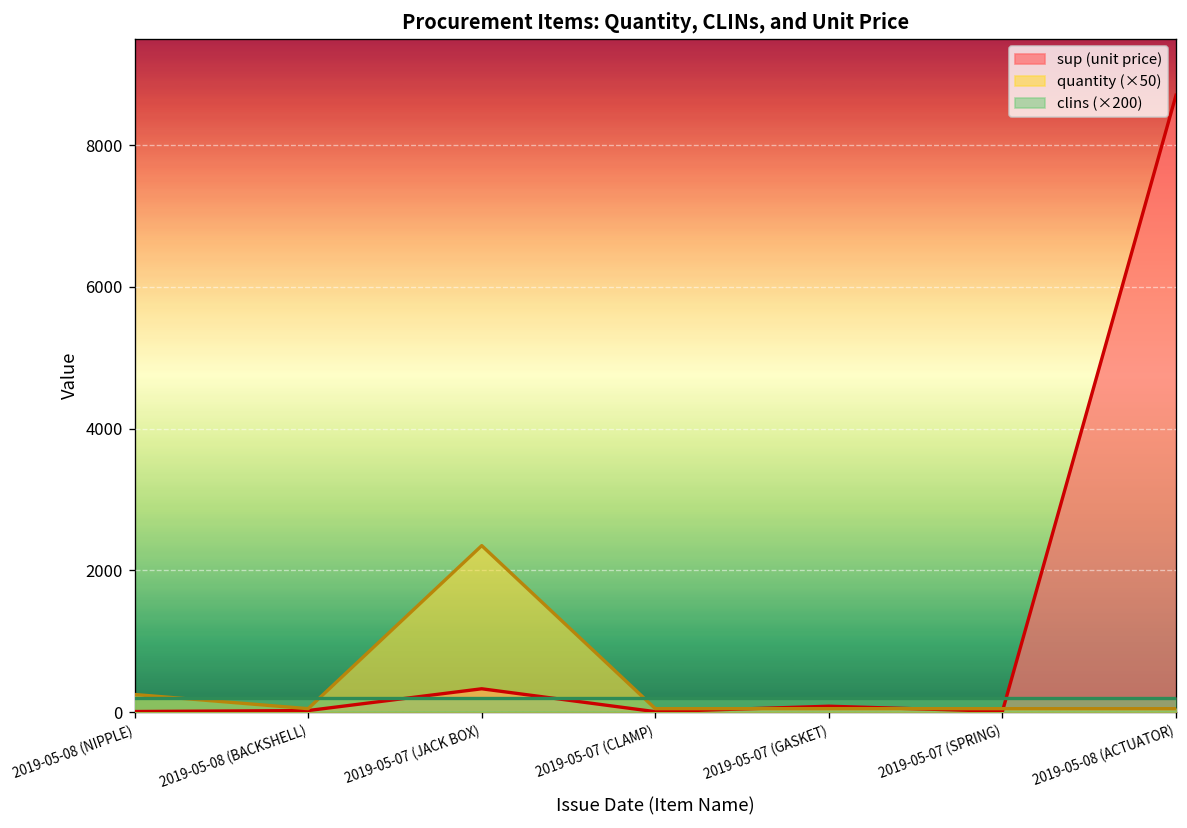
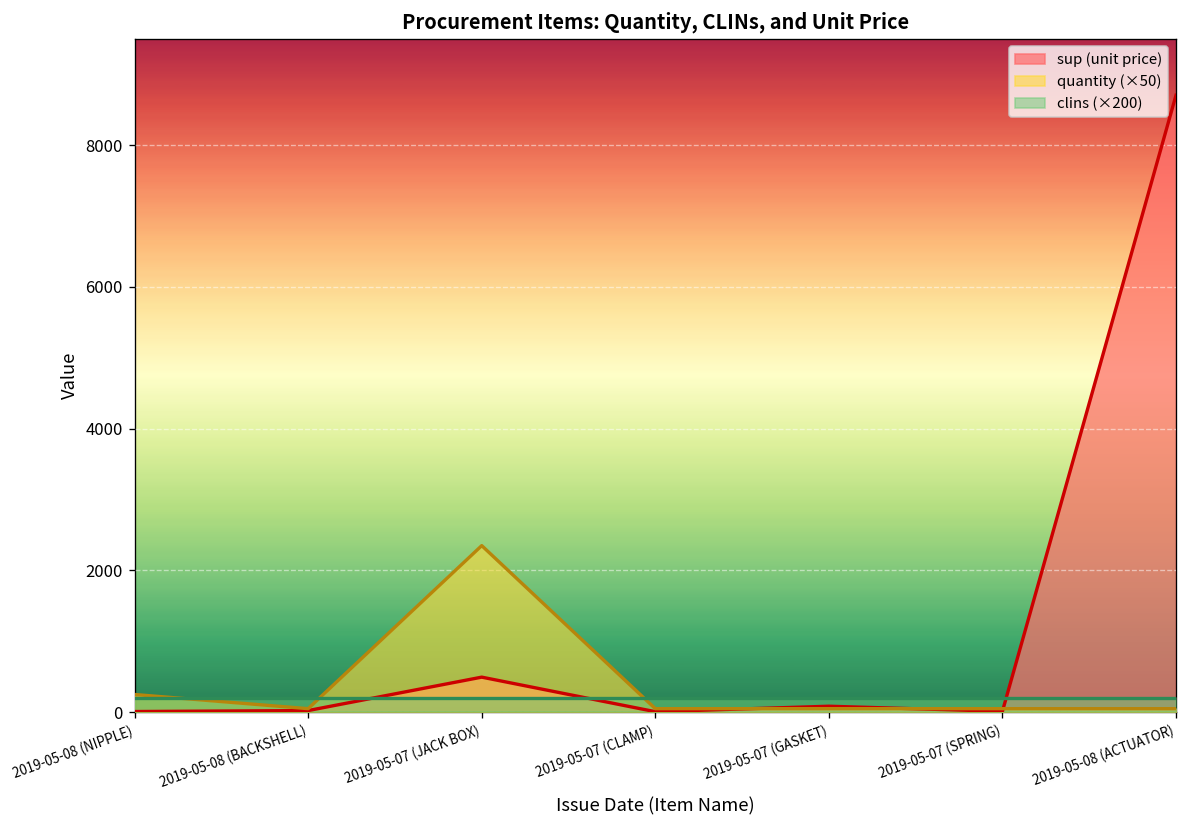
  {
    "sup (unit price)": {
      "2019-05-08 (NIPPLE)": 0,
-     "2019-05-07 (JACK BOX)": 300,
+     "2019-05-07 (JACK BOX)": 500,
      "2019-05-08 (ACTUATOR)": 8700
    },
    "quantity (×50)": {
      "2019-05-08 (NIPPLE)": 300,
      "2019-05-07 (JACK BOX)": 2400,
      "2019-05-08 (ACTUATOR)": 100
    },
    "clins (×200)": {
      "2019-05-08 (NIPPLE)": 200,
      "2019-05-08 (BACKSHELL)": 200,
      "2019-05-07 (JACK BOX)": 200,
      "2019-05-07 (CLAMP)": 200,
      "2019-05-07 (GASKET)": 200,
      "2019-05-07 (SPRING)": 200,
      "2019-05-08 (ACTUATOR)": 200
    }
  }
